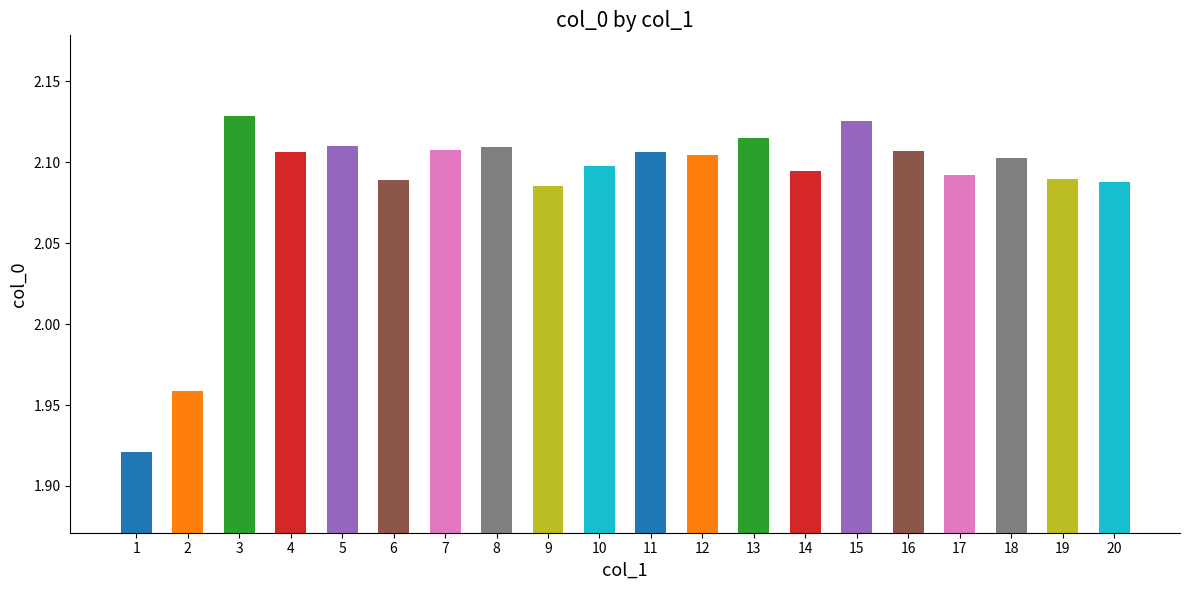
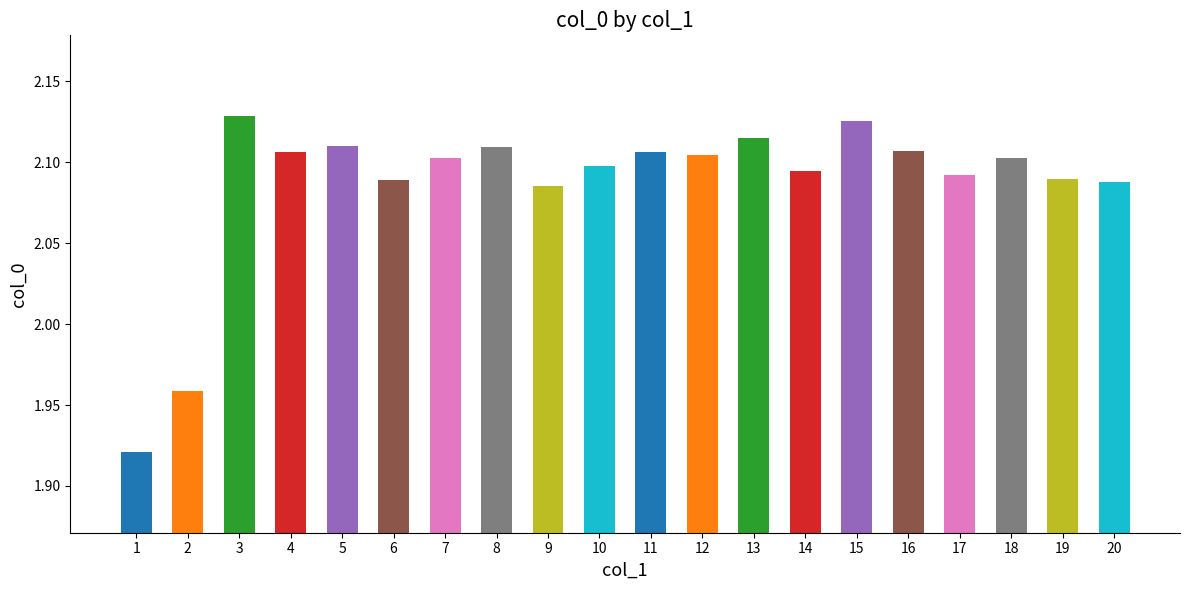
  {
    "1": 1.921,
    "2": 1.958,
    "3": 2.128,
    "4": 2.106,
    "5": 2.110,
    "6": 2.089,
-   "7": 2.107,
+   "7": 2.102,
    "8": 2.110,
    "9": 2.086,
    "10": 2.098,
    "11": 2.106,
    "12": 2.105,
    "13": 2.115,
    "14": 2.094,
    "15": 2.126,
    "16": 2.107,
    "17": 2.092,
    "18": 2.103,
    "19": 2.090,
    "20": 2.088
  }
